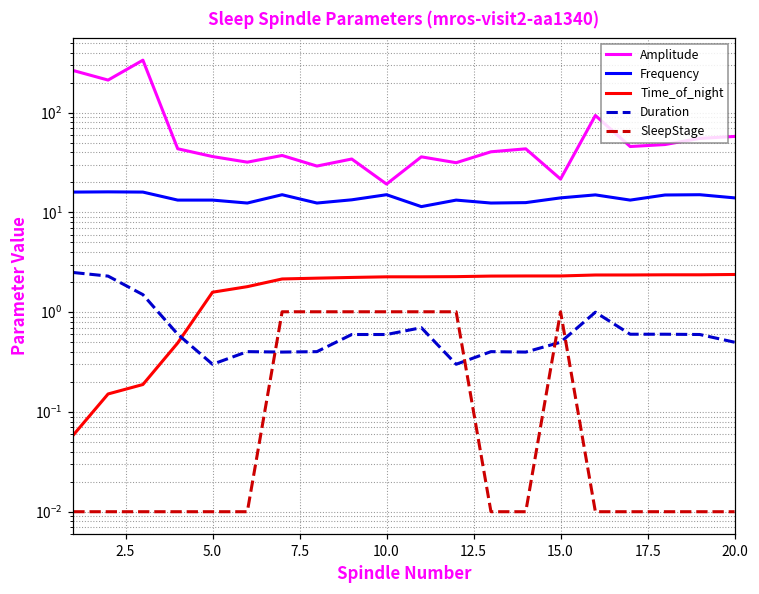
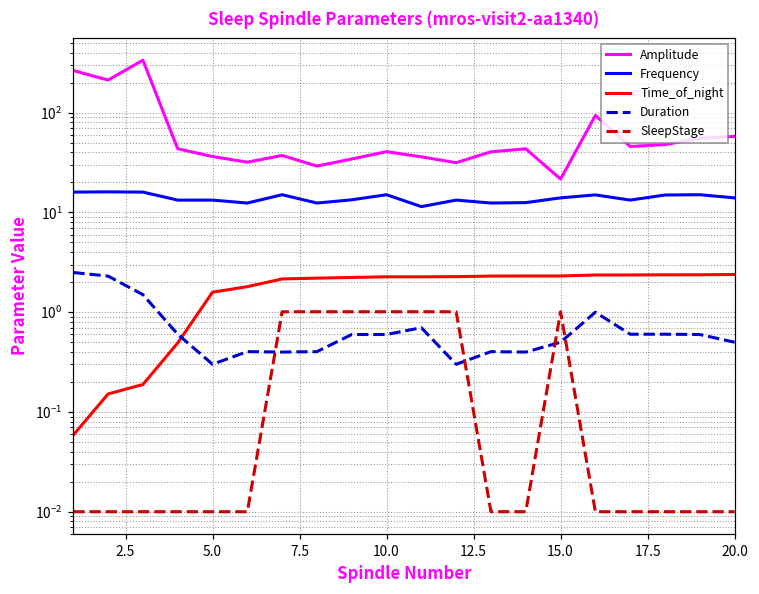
  {
    "Amplitude": {
      "5.0": 36,
-     "10.0": 19,
+     "10.0": 40,
      "15.0": 22,
      "20.0": 60
    }
  }
